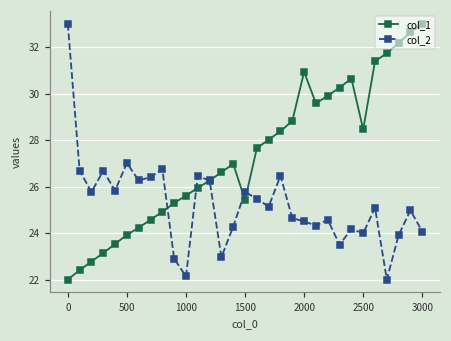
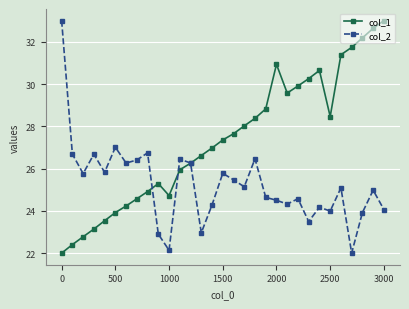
  {
    "col_1": {
      "0": 22.0,
      "500": 23.9,
-     "1000": 25.6,
-     "1500": 25.4,
+     "1000": 24.7,
+     "1500": 27.4,
      "2000": 30.9,
      "2500": 28.5
    },
    "col_2": {
      "0": 33.0,
      "500": 27.0,
      "1000": 22.1,
      "1500": 25.8,
      "2000": 24.5,
      "2500": 24.0,
      "3000": 24.1
    }
  }
